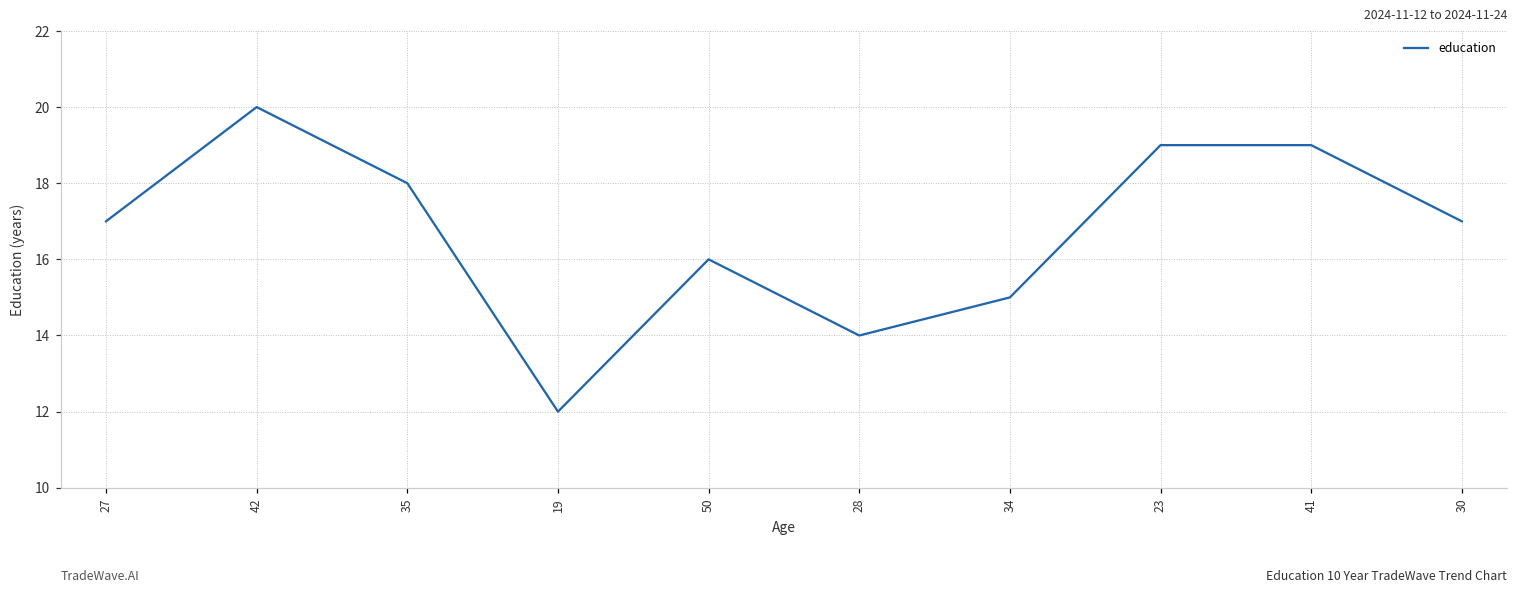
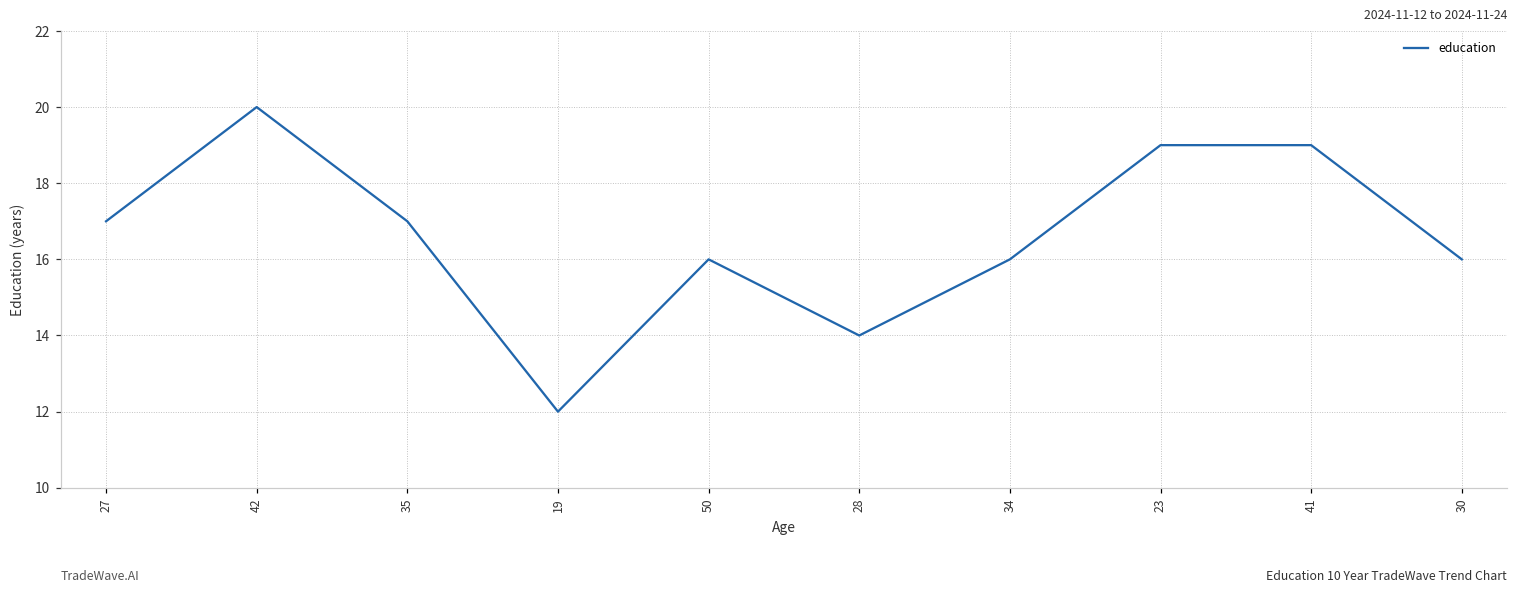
  {
    "27": 17,
    "42": 20,
-   "35": 18,
+   "35": 17,
    "19": 12,
    "50": 16,
    "28": 14,
-   "34": 15,
+   "34": 16,
    "23": 19,
    "41": 19,
-   "30": 17
+   "30": 16
  }
